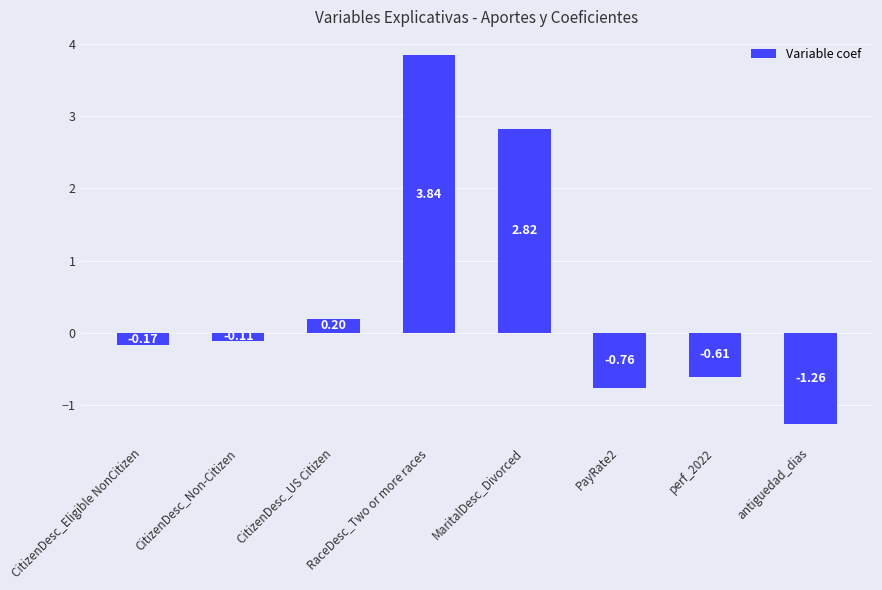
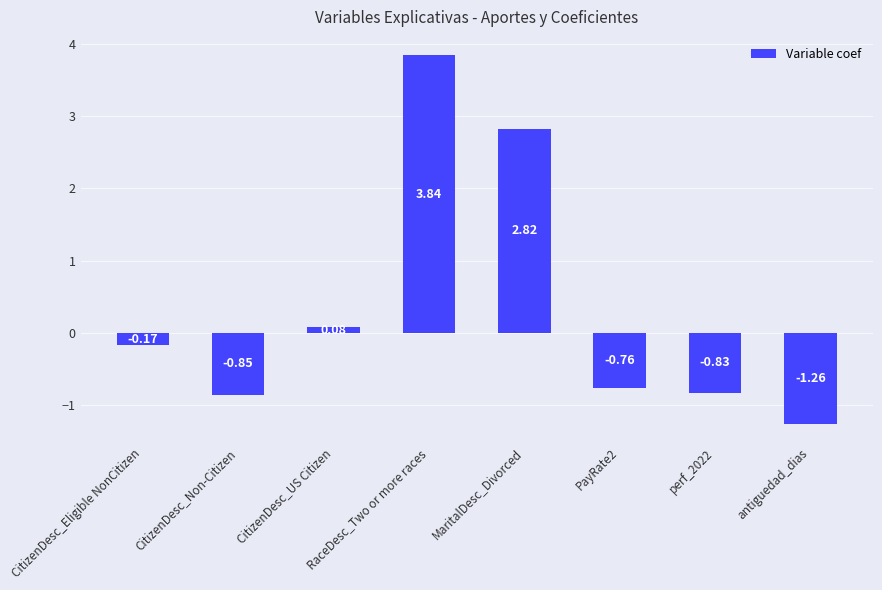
  {
    "CitizenDesc_Eligible NonCitizen": -0.17,
-   "CitizenDesc_Non-Citizen": -0.1,
-   "CitizenDesc_US Citizen": 0.2,
+   "CitizenDesc_Non-Citizen": -0.9,
+   "CitizenDesc_US Citizen": 0.1,
    "RaceDesc_Two or more races": 3.84,
    "MaritalDesc_Divorced": 2.82,
    "PayRate2": -0.76,
-   "perf_2022": -0.61,
+   "perf_2022": -0.83,
    "antiguedad_dias": -1.26
  }
